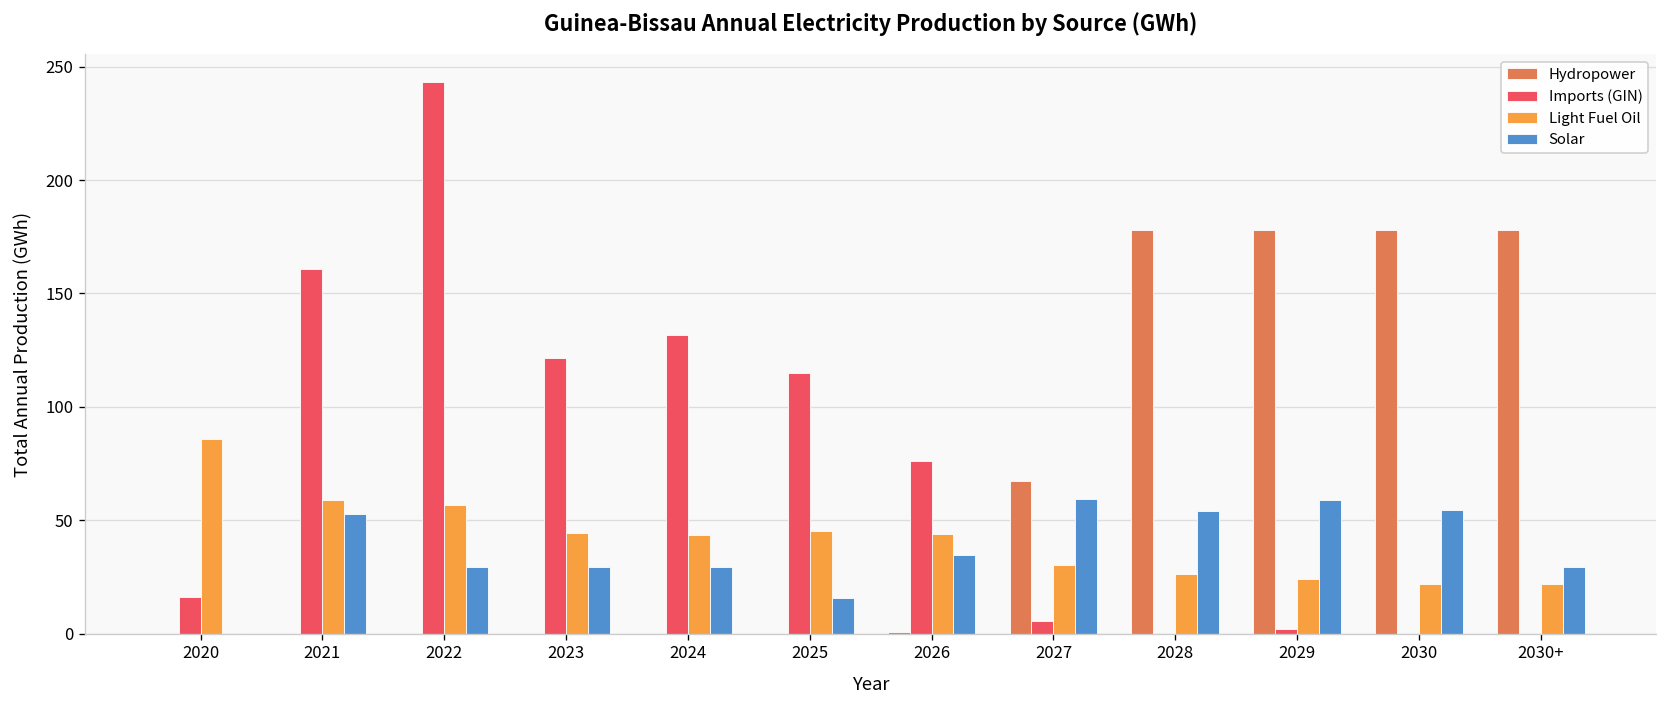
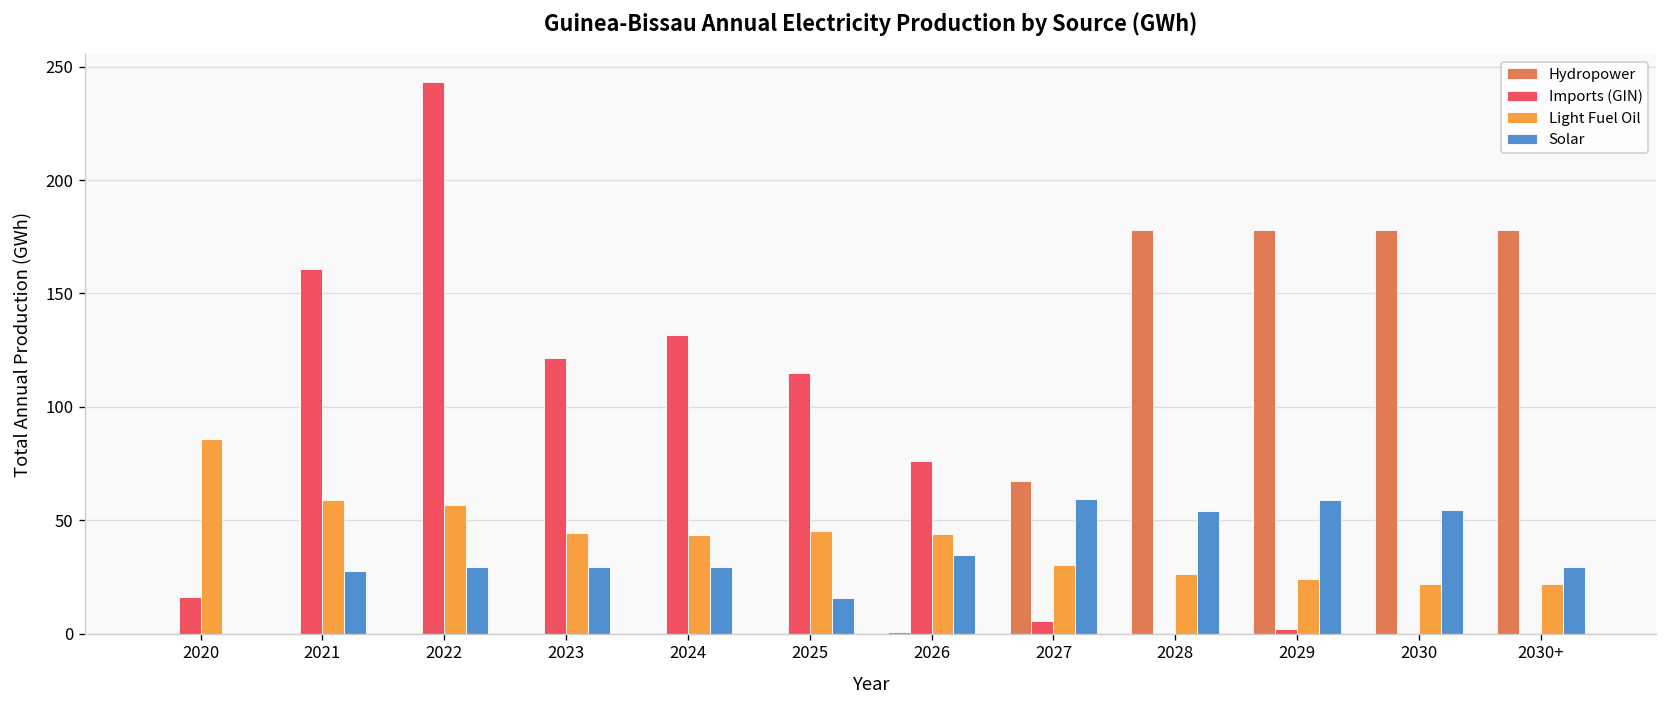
  {
    "Solar": {
-     "2021": 53,
+     "2021": 28,
      "2022": 29,
      "2023": 29,
      "2024": 29,
      "2025": 16,
      "2026": 35,
      "2027": 60,
      "2028": 54,
      "2029": 59,
      "2030": 55,
      "2030+": 29
    }
  }
